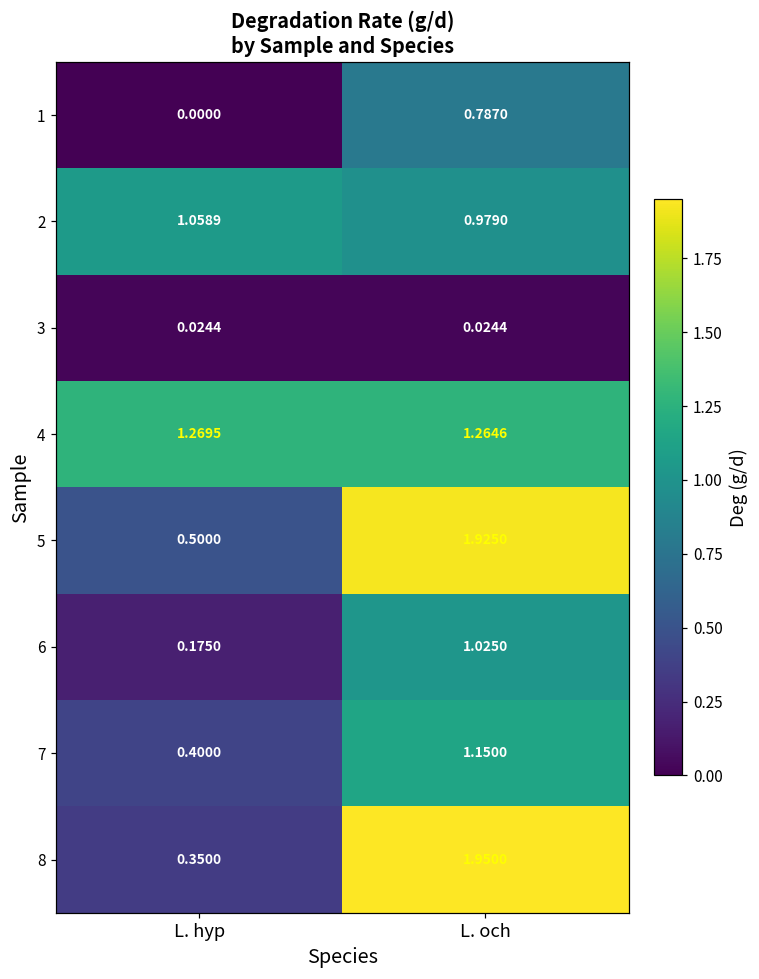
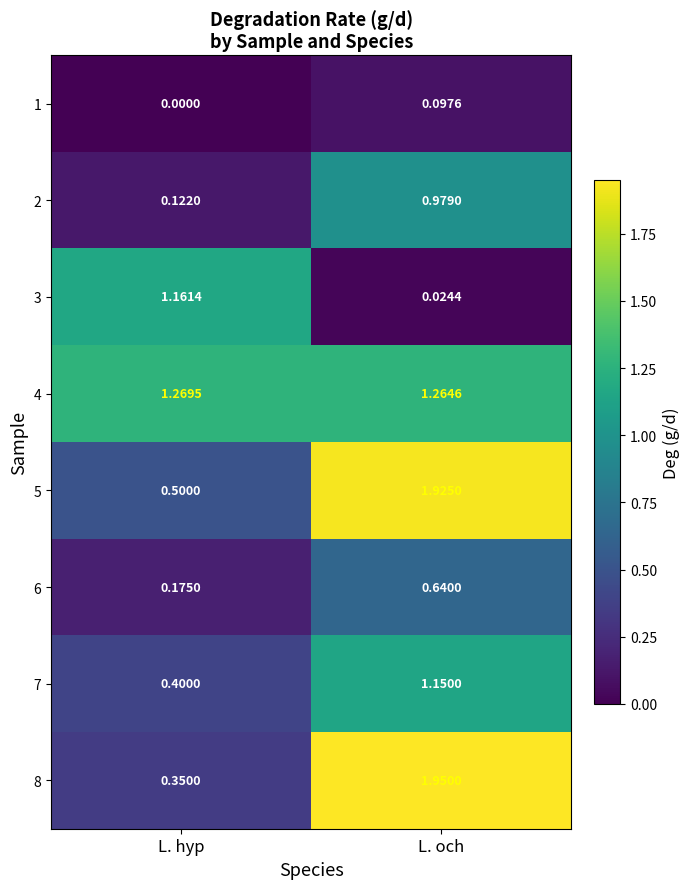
  {
    "1": {
      "L. hyp": 0.0000,
-     "L. och": 0.7870
+     "L. och": 0.0976
    },
    "2": {
-     "L. hyp": 1.0589,
+     "L. hyp": 0.1220,
      "L. och": 0.9790
    },
    "3": {
-     "L. hyp": 0.0244,
+     "L. hyp": 1.1614,
      "L. och": 0.0244
    },
    "4": {
      "L. hyp": 1.2695,
      "L. och": 1.2646
    },
    "5": {
      "L. hyp": 0.5000
    },
    "6": {
      "L. hyp": 0.1750,
-     "L. och": 1.0250
+     "L. och": 0.6400
    },
    "7": {
      "L. hyp": 0.4000,
      "L. och": 1.1500
    },
    "8": {
      "L. hyp": 0.3500
    }
  }
